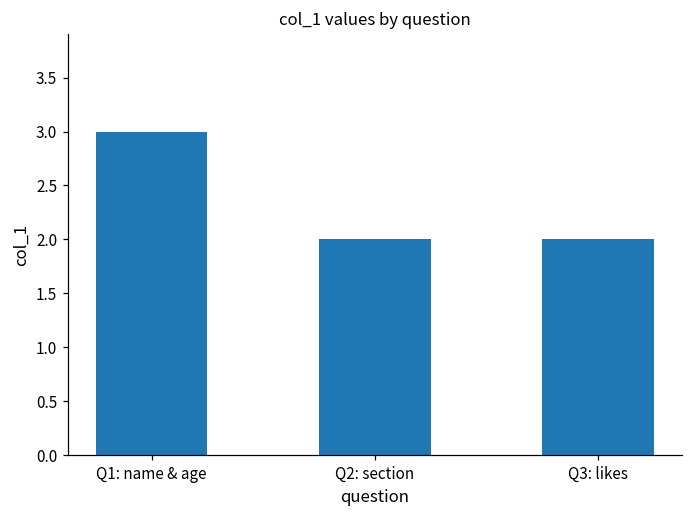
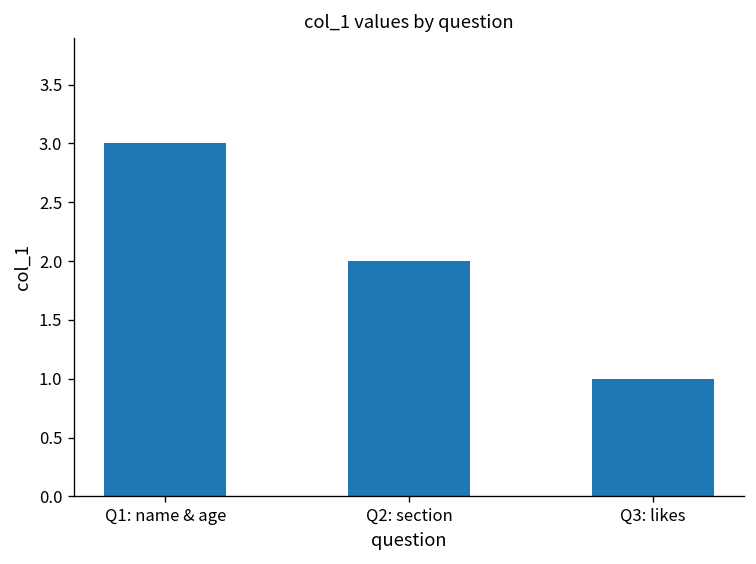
  {
    "Q1: name & age": 3,
    "Q2: section": 2,
-   "Q3: likes": 2
+   "Q3: likes": 1
  }
